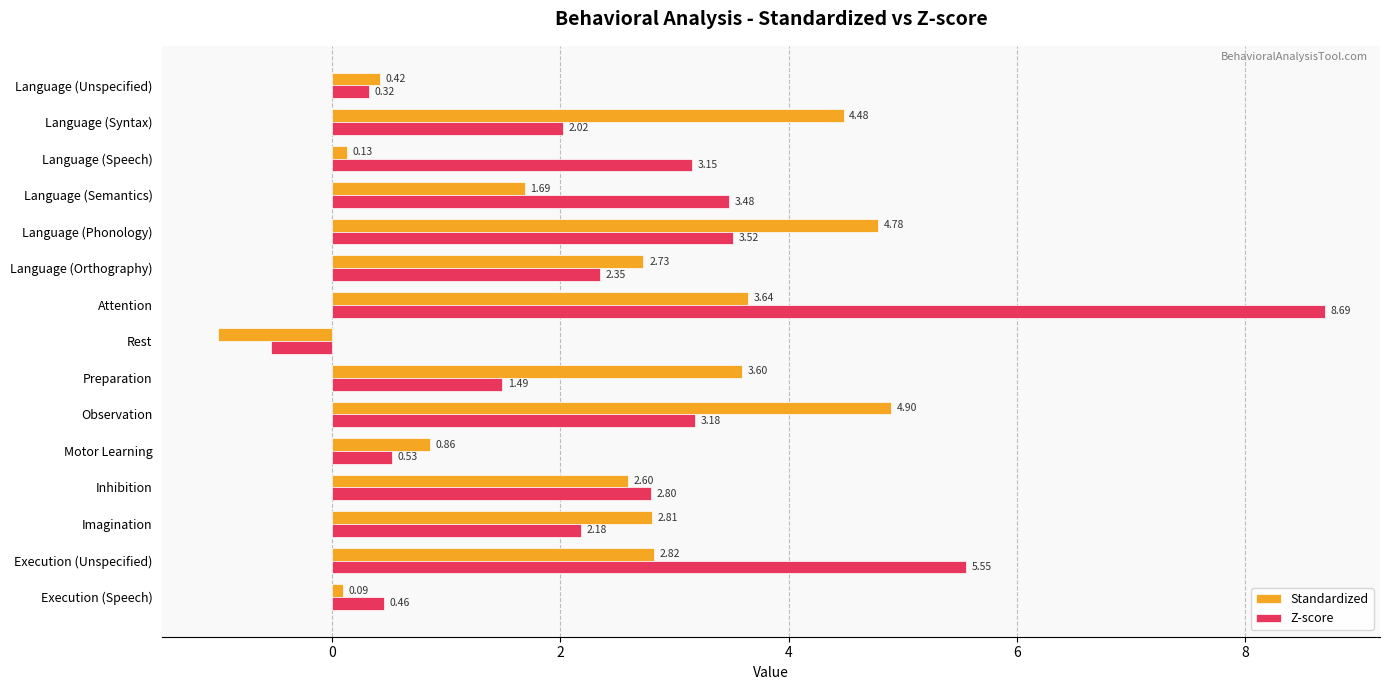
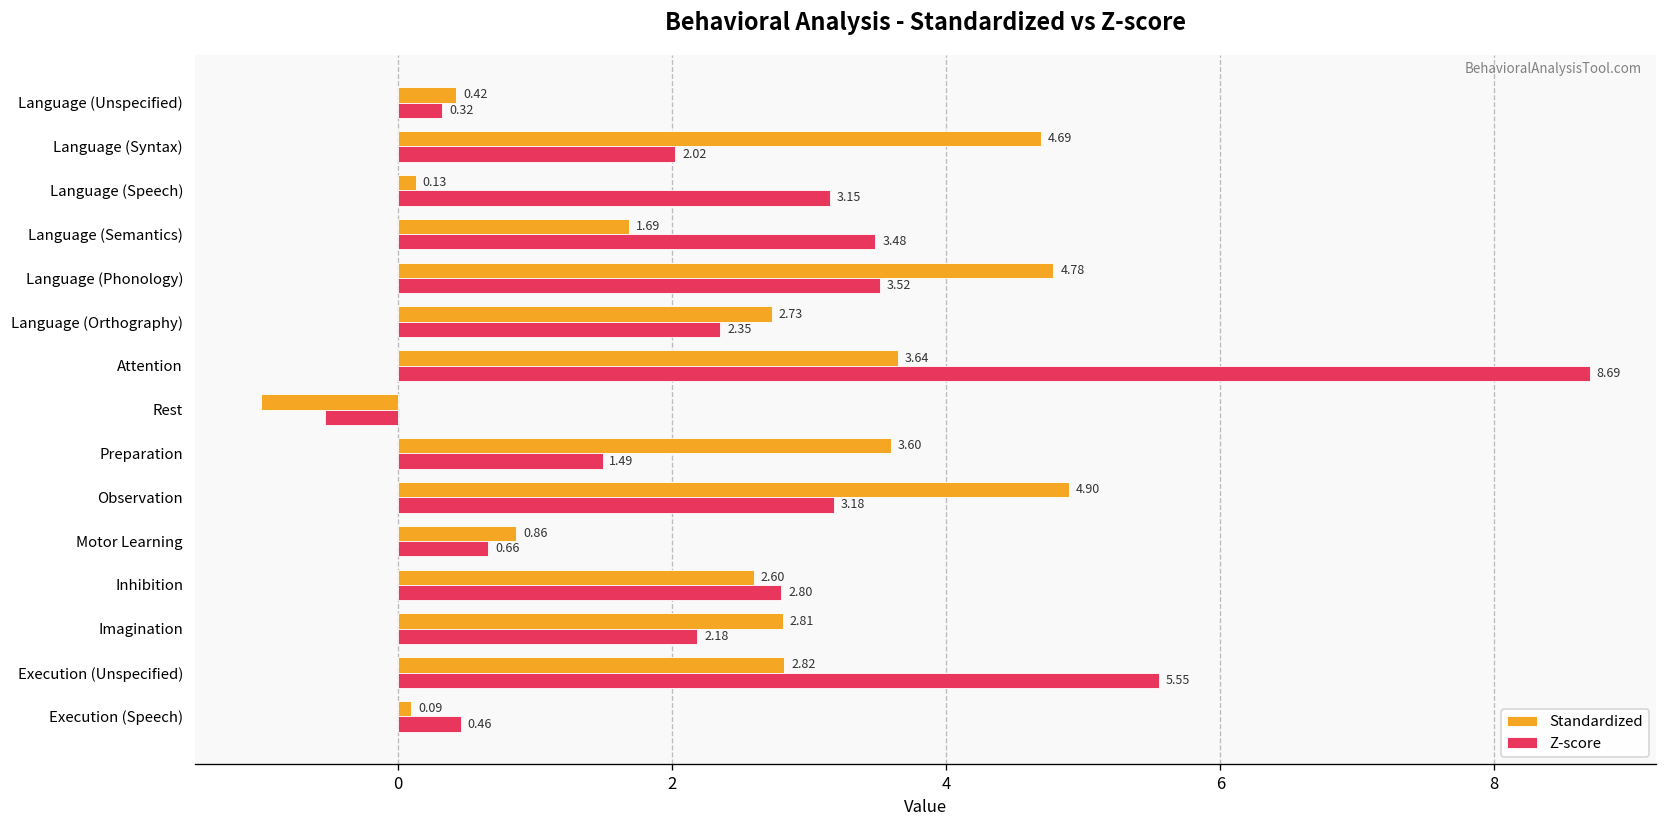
  {
    "Standardized": {
      "Language (Unspecified)": 0.42,
-     "Language (Syntax)": 4.48,
+     "Language (Syntax)": 4.69,
      "Language (Speech)": 0.13,
      "Language (Semantics)": 1.69,
      "Language (Phonology)": 4.78,
      "Language (Orthography)": 2.73,
      "Attention": 3.64,
      "Preparation": 3.60,
      "Observation": 4.90,
      "Motor Learning": 0.86,
      "Inhibition": 2.60,
      "Imagination": 2.81,
      "Execution (Unspecified)": 2.82,
      "Execution (Speech)": 0.09
    },
    "Z-score": {
      "Language (Unspecified)": 0.32,
      "Language (Syntax)": 2.02,
      "Language (Speech)": 3.15,
      "Language (Semantics)": 3.48,
      "Language (Phonology)": 3.52,
      "Language (Orthography)": 2.35,
      "Attention": 8.69,
      "Preparation": 1.49,
      "Observation": 3.18,
-     "Motor Learning": 0.53,
+     "Motor Learning": 0.66,
      "Inhibition": 2.80,
      "Imagination": 2.18,
      "Execution (Unspecified)": 5.55,
      "Execution (Speech)": 0.46
    }
  }
